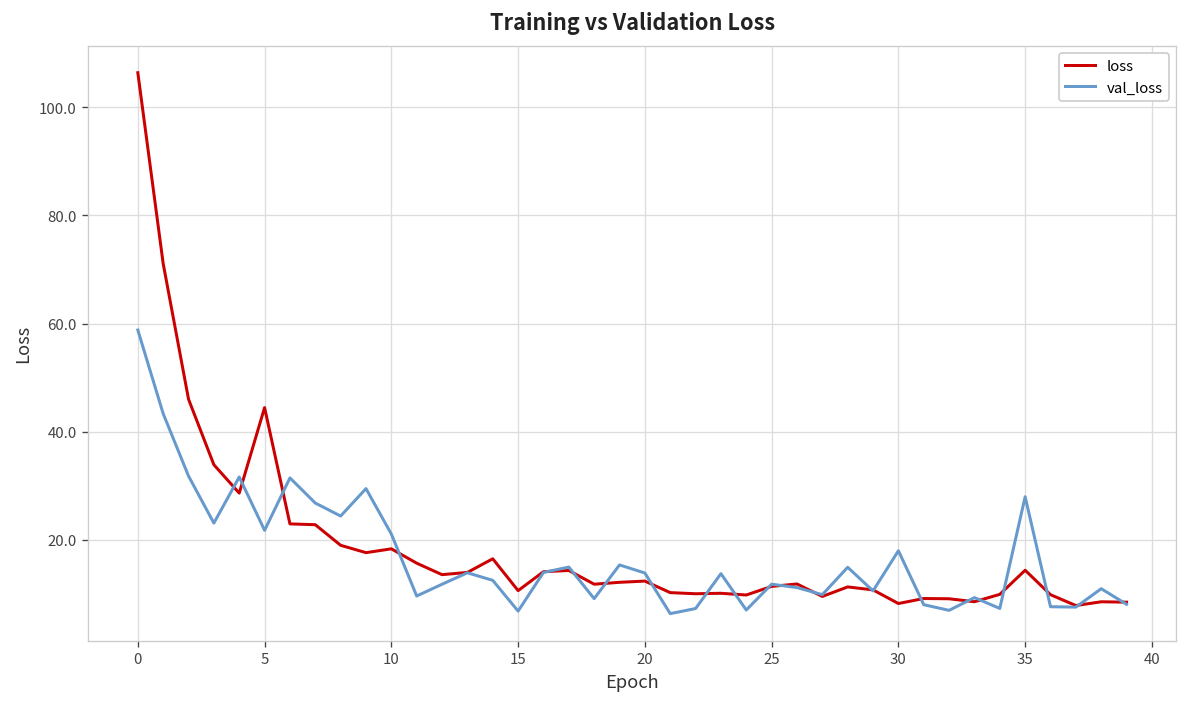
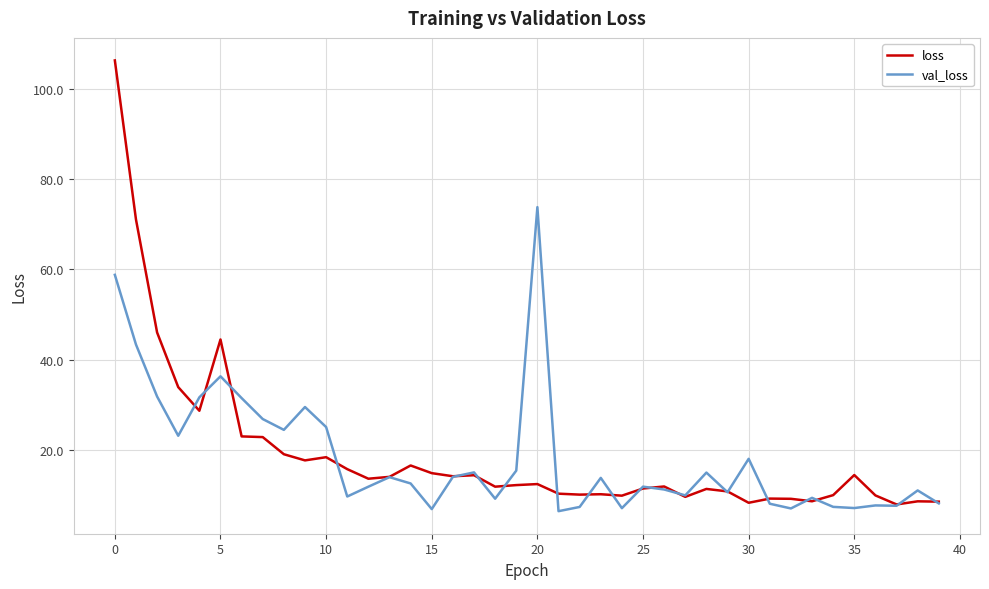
  {
    "loss": {
      "0": 106,
      "5": 44,
      "10": 18,
-     "15": 11,
+     "15": 15,
      "20": 12,
      "30": 8,
      "35": 14
    },
    "val_loss": {
      "0": 59,
-     "5": 22,
-     "10": 21,
+     "5": 36,
+     "10": 25,
      "15": 7,
-     "20": 14,
+     "20": 74,
      "30": 18,
-     "35": 28
+     "35": 7
    }
  }
